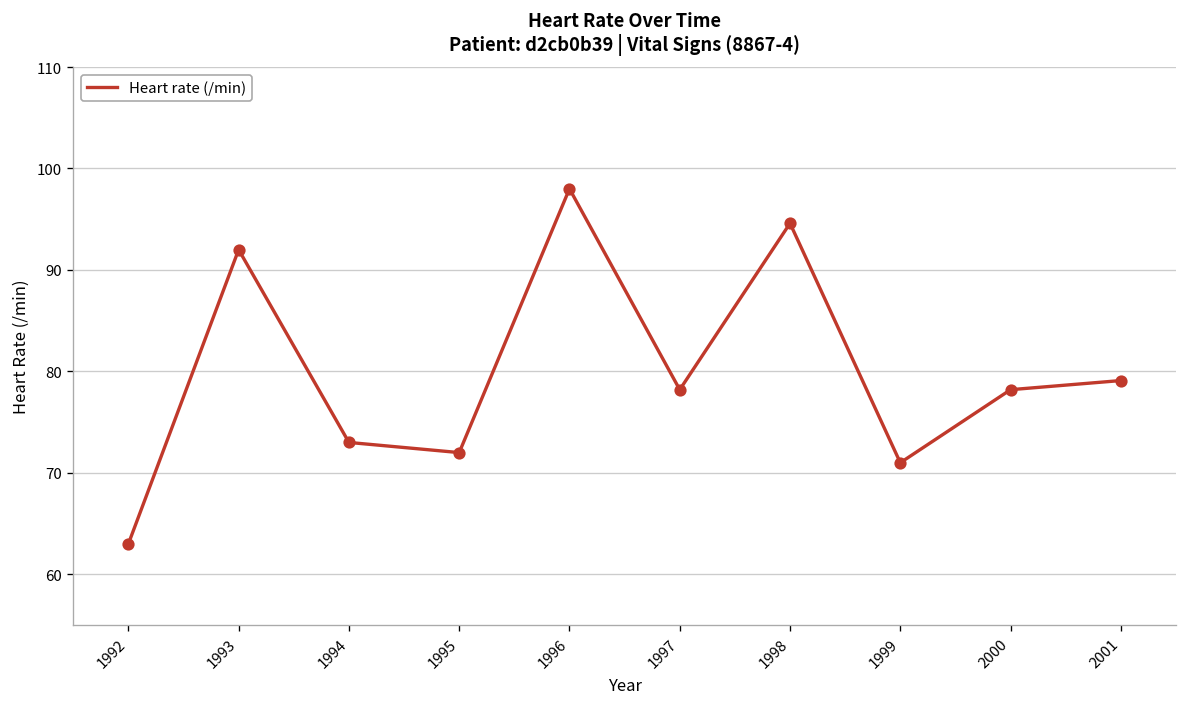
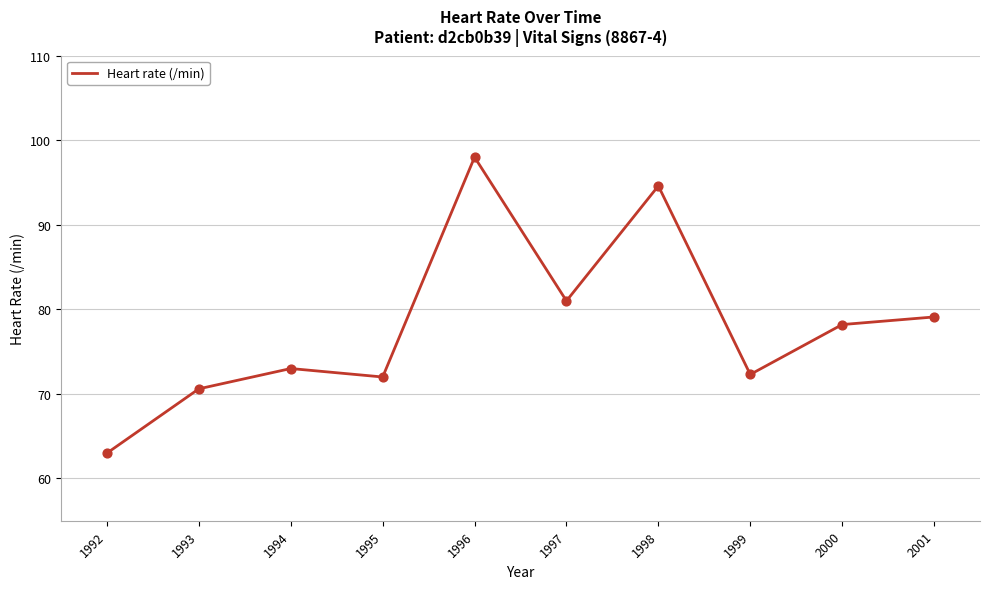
  {
    "1992": 63,
-   "1993": 92,
+   "1993": 71,
    "1994": 73,
    "1995": 72,
    "1996": 98,
-   "1997": 78,
+   "1997": 81,
    "1998": 95,
-   "1999": 71,
+   "1999": 72,
    "2000": 78,
    "2001": 79
  }
